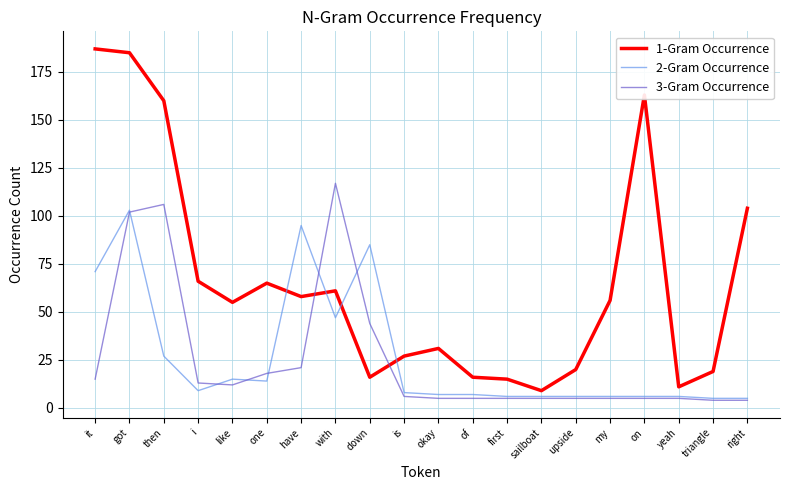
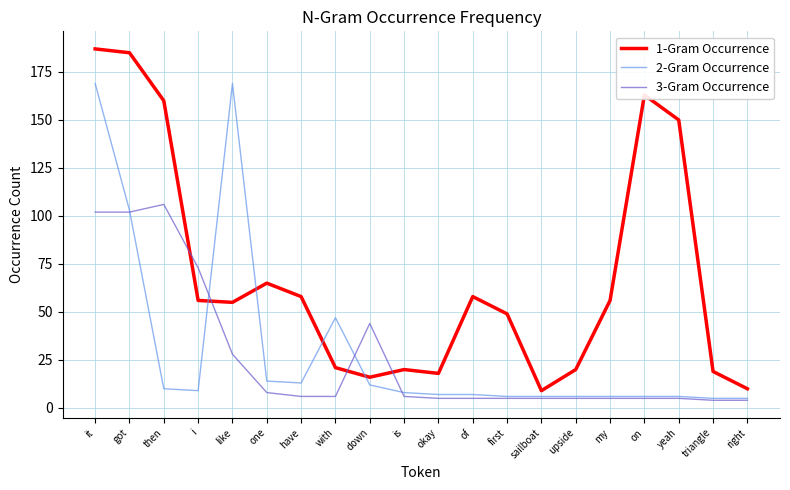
  {
    "1-Gram Occurrence": {
      "it": 187,
      "got": 185,
      "then": 160,
-     "i": 66,
+     "i": 56,
      "like": 55,
      "one": 65,
      "have": 58,
-     "with": 61,
+     "with": 21,
      "down": 16,
-     "is": 27,
-     "okay": 31,
-     "of": 16,
-     "first": 15,
+     "is": 20,
+     "okay": 18,
+     "of": 58,
+     "first": 49,
      "sailboat": 9,
      "upside": 20,
      "my": 56,
-     "yeah": 11,
+     "yeah": 150,
      "triangle": 19,
-     "right": 104
+     "right": 10
    },
    "2-Gram Occurrence": {
-     "it": 71,
-     "then": 27,
+     "it": 169,
+     "then": 10,
      "i": 9,
-     "like": 15,
+     "like": 169,
      "one": 14,
-     "have": 95,
+     "have": 13,
      "with": 47,
-     "down": 85,
+     "down": 12,
      "is": 8,
      "okay": 7,
      "of": 7
    },
    "3-Gram Occurrence": {
-     "it": 15,
+     "it": 102,
      "then": 106,
-     "i": 13,
-     "like": 12,
-     "one": 18,
-     "have": 21,
-     "with": 117,
+     "i": 73,
+     "like": 28,
+     "one": 8,
+     "have": 6,
+     "with": 6,
      "down": 44,
      "is": 6,
      "okay": 5,
      "of": 5
    }
  }
